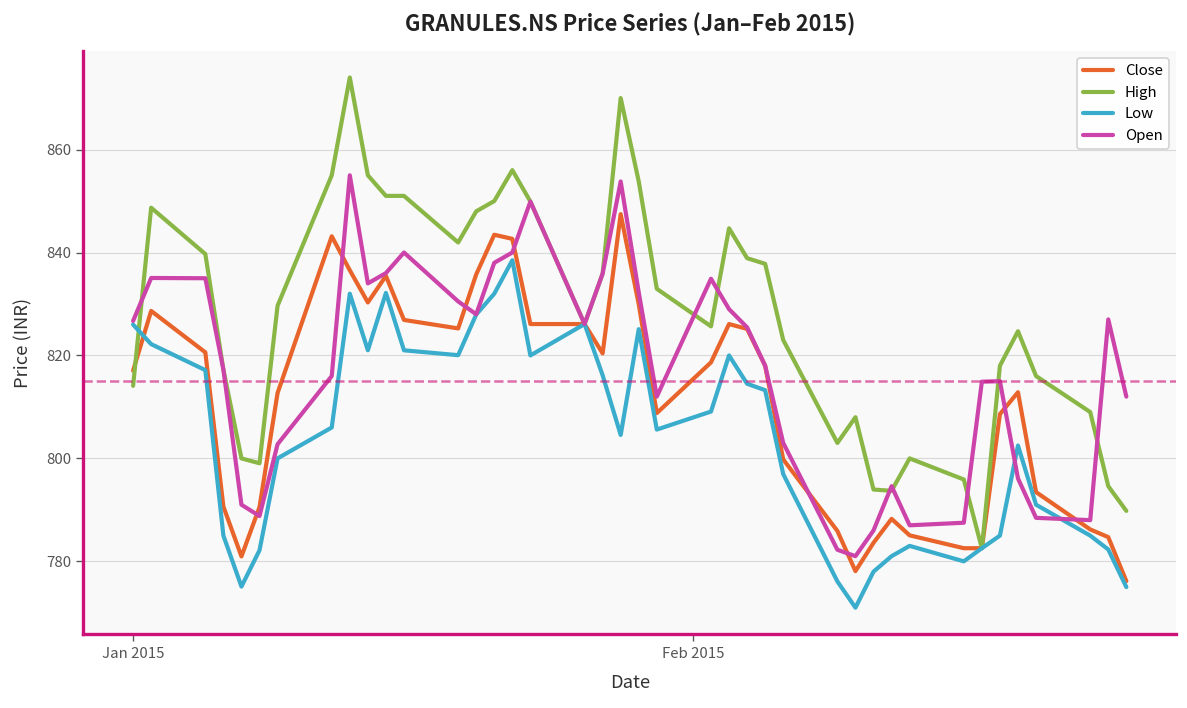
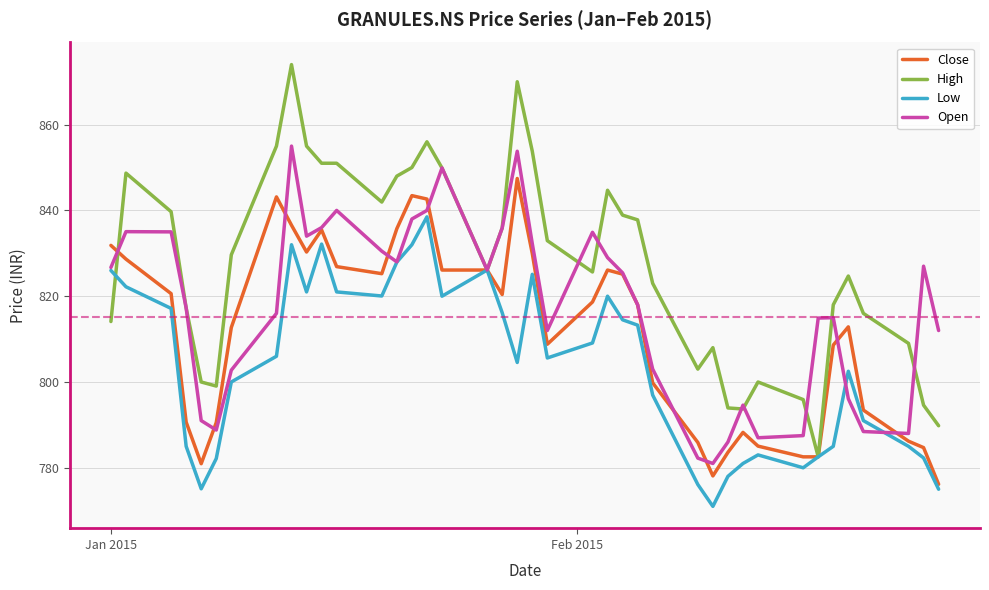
  {
    "Close": {
-     "Jan 2015": 817
+     "Jan 2015": 832
    },
    "High": {
      "Jan 2015": 814
    },
    "Low": {
      "Jan 2015": 826
    },
    "Open": {
      "Jan 2015": 827
    }
  }
